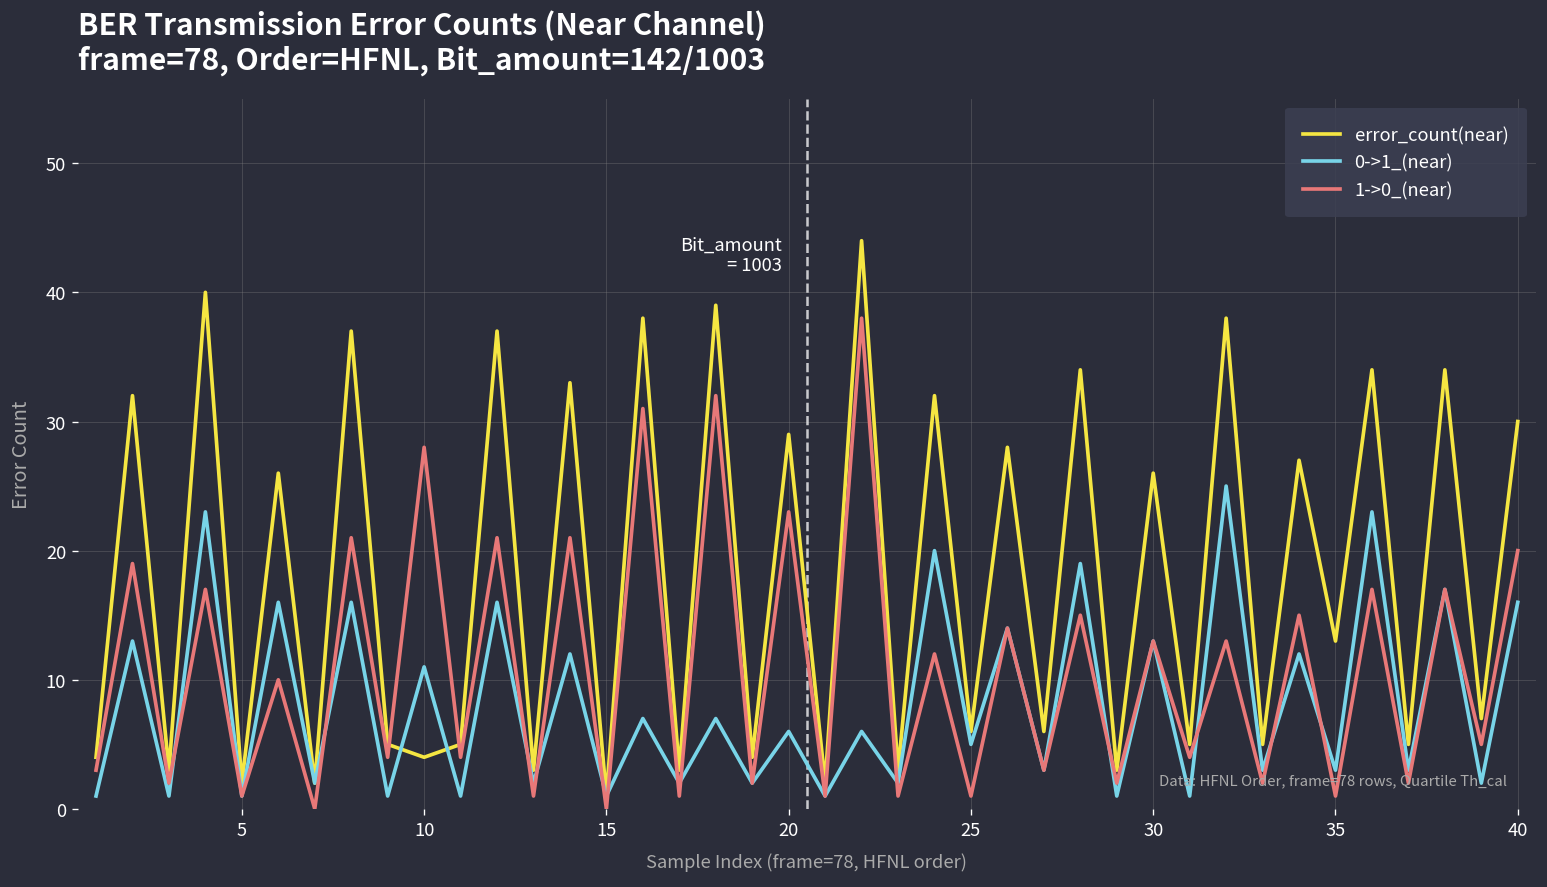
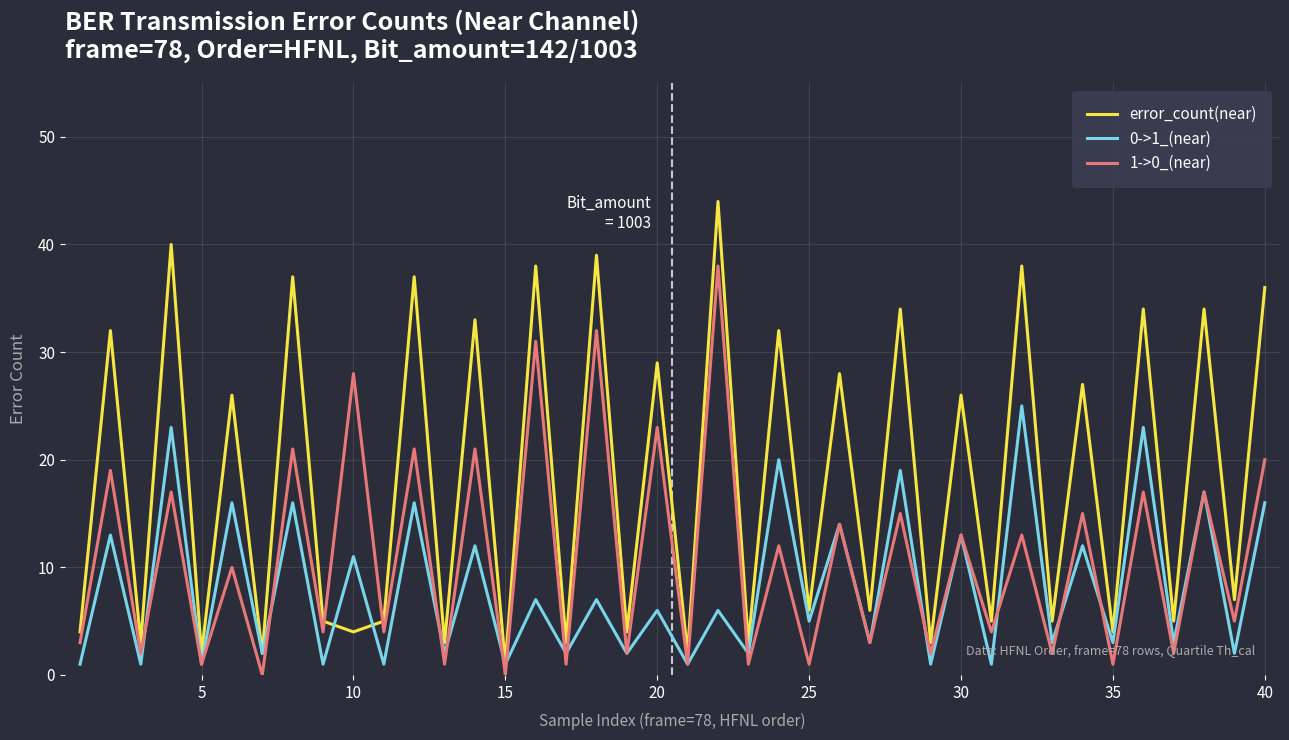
  {
    "error_count(near)": {
      "5": 2,
      "10": 4,
      "20": 29,
      "25": 6,
      "30": 26,
-     "35": 13,
-     "40": 30
+     "35": 4,
+     "40": 36
    },
    "0->1_(near)": {
      "10": 11,
      "20": 6,
      "25": 5,
      "35": 3,
      "40": 16
    },
    "1->0_(near)": {
      "10": 28,
      "15": 0,
      "20": 23,
      "25": 1,
      "35": 1,
      "40": 20
    }
  }
